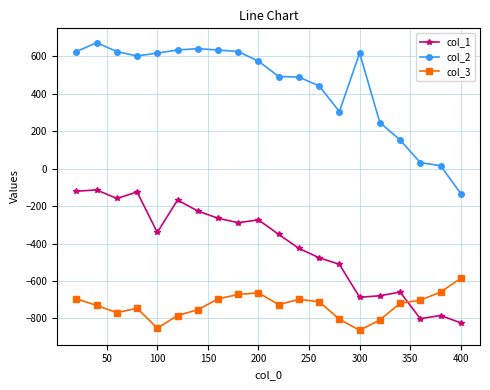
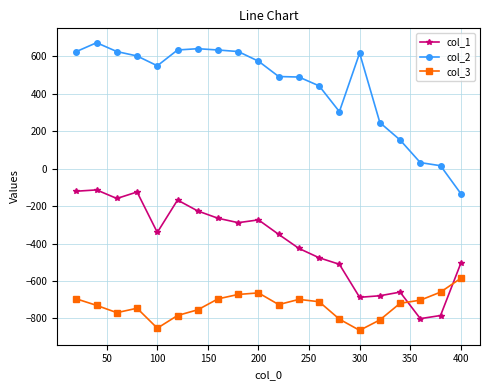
  {
    "col_1": {
      "100": -340,
      "200": -270,
      "300": -690,
-     "400": -820
+     "400": -510
    },
    "col_2": {
-     "100": 620,
+     "100": 550,
      "200": 570,
      "300": 620,
      "400": -130
    },
    "col_3": {
      "100": -850,
      "200": -660,
      "300": -860,
      "400": -590
    }
  }
